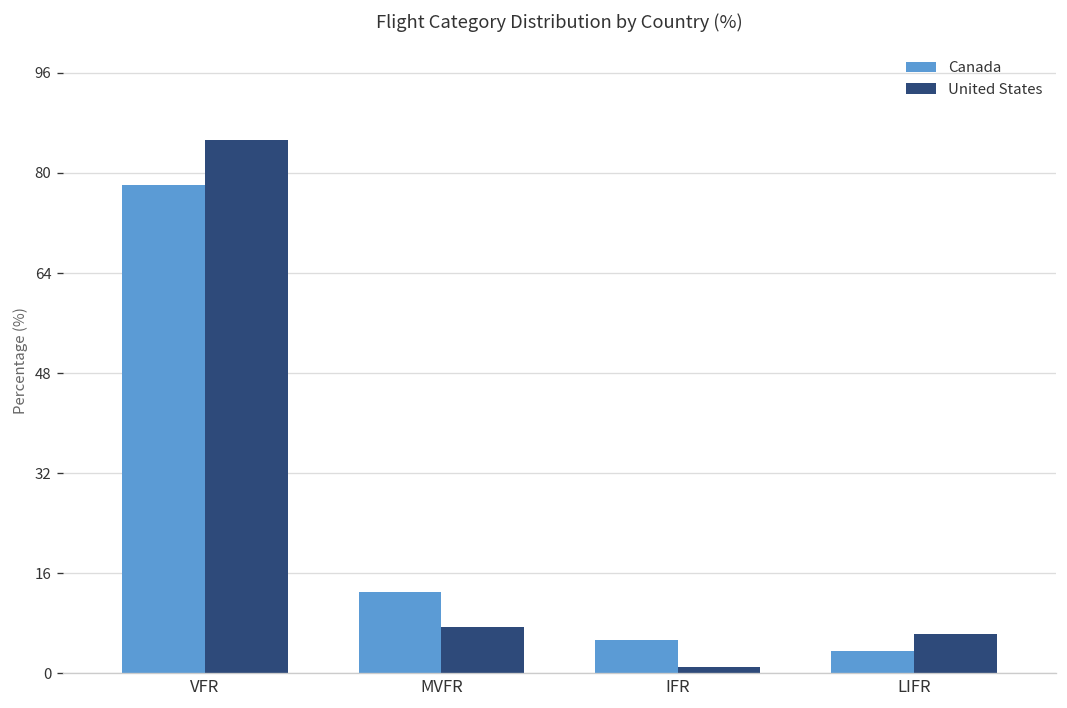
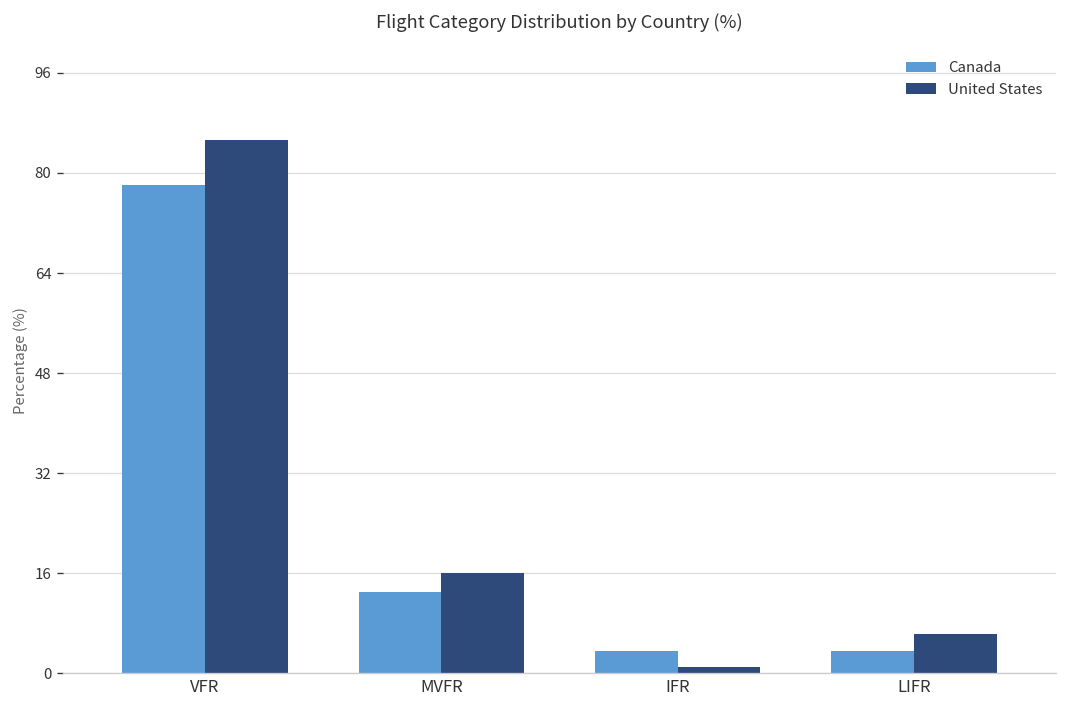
  {
    "Canada": {
      "VFR": 78,
      "MVFR": 13,
-     "IFR": 5,
+     "IFR": 4,
      "LIFR": 4
    },
    "United States": {
      "VFR": 85,
-     "MVFR": 7,
+     "MVFR": 16,
      "IFR": 1,
      "LIFR": 6
    }
  }
